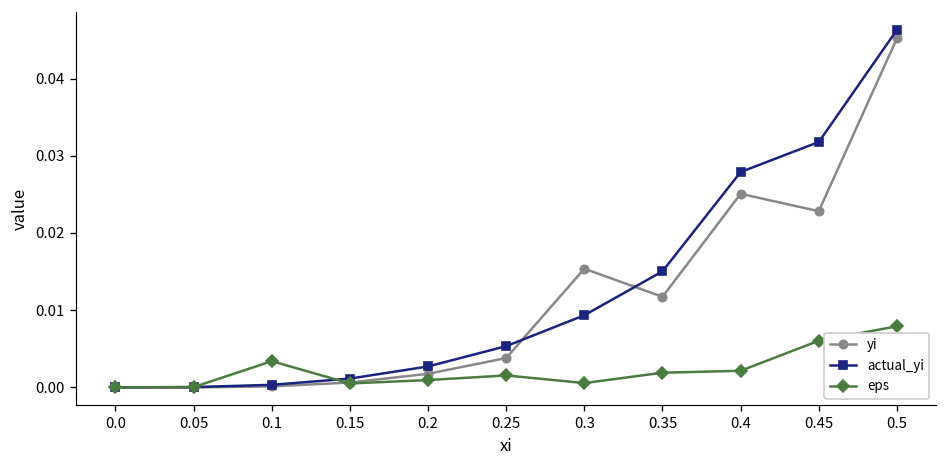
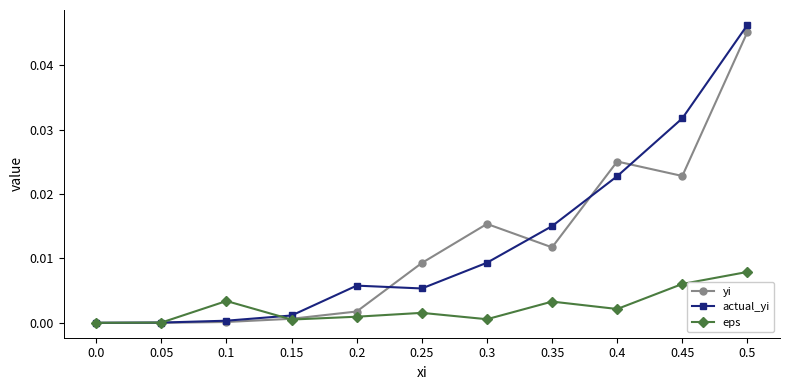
  {
    "yi": {
      "0.2": 0.002,
-     "0.25": 0.004,
+     "0.25": 0.009,
      "0.3": 0.015,
      "0.35": 0.012,
      "0.4": 0.025,
      "0.45": 0.023,
      "0.5": 0.045
    },
    "actual_yi": {
      "0.15": 0.001,
-     "0.2": 0.003,
+     "0.2": 0.006,
      "0.25": 0.005,
      "0.3": 0.009,
      "0.35": 0.015,
-     "0.4": 0.028,
+     "0.4": 0.023,
      "0.45": 0.032,
      "0.5": 0.046
    },
    "eps": {
      "0.1": 0.003,
      "0.2": 0.001,
      "0.25": 0.002,
      "0.3": 0.001,
-     "0.35": 0.002,
+     "0.35": 0.003,
      "0.4": 0.002,
      "0.45": 0.006,
      "0.5": 0.008
    }
  }
